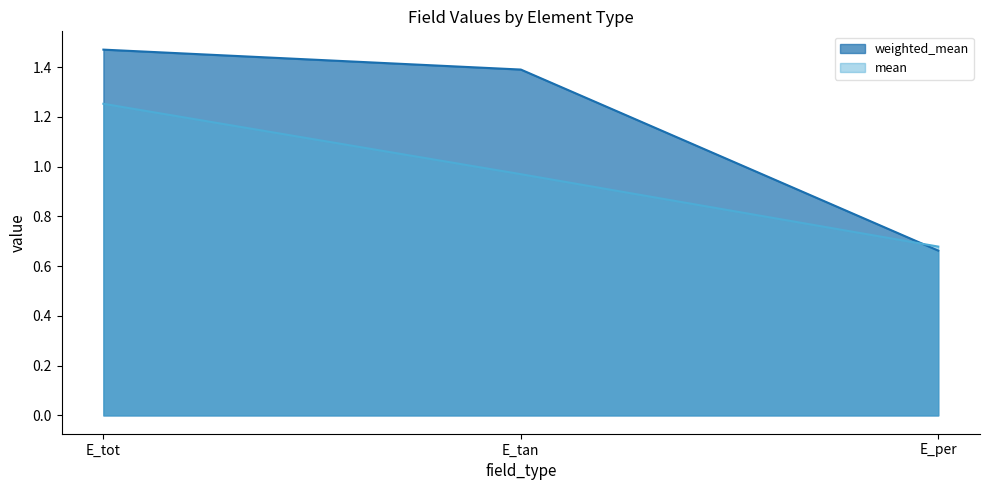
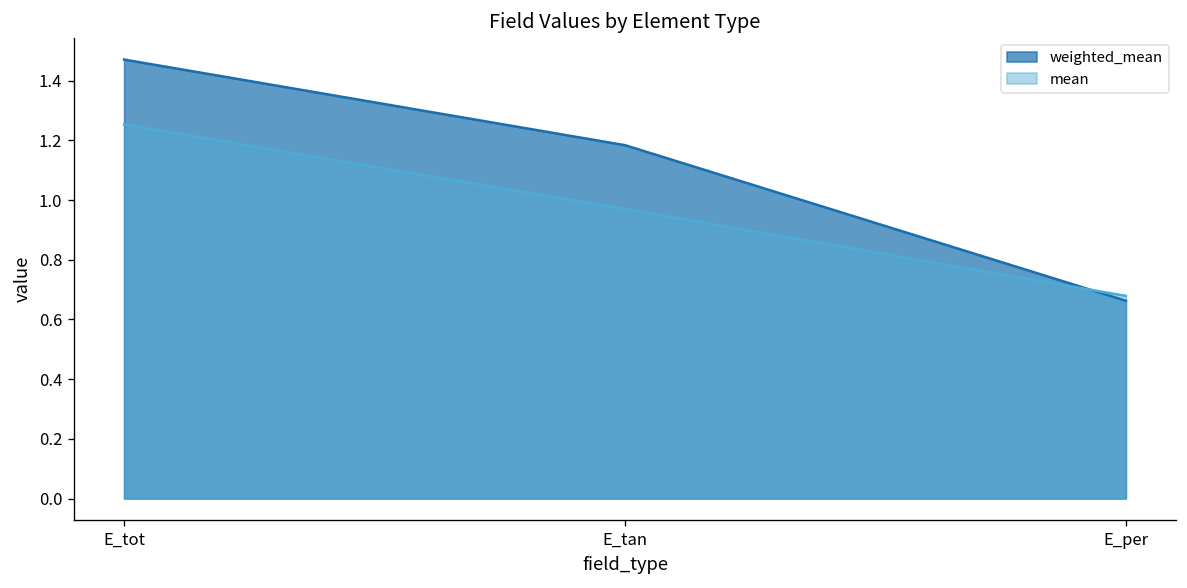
  {
    "weighted_mean": {
      "E_tot": 1.47,
-     "E_tan": 1.39,
+     "E_tan": 1.18,
      "E_per": 0.66
    },
    "mean": {
      "E_tot": 1.25,
      "E_tan": 0.97,
      "E_per": 0.68
    }
  }
